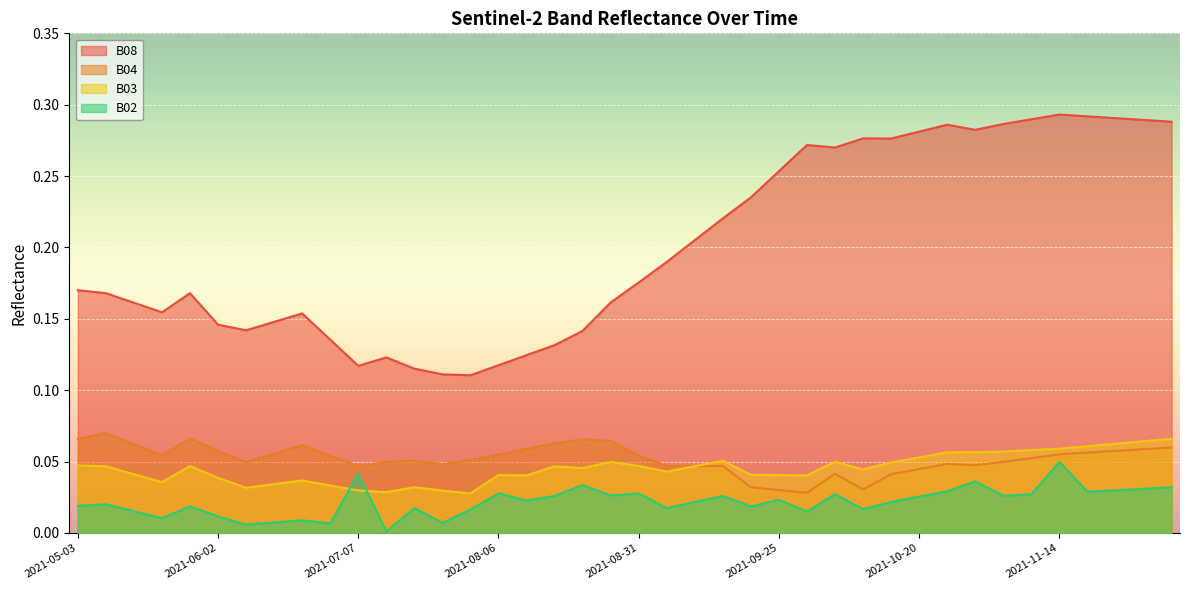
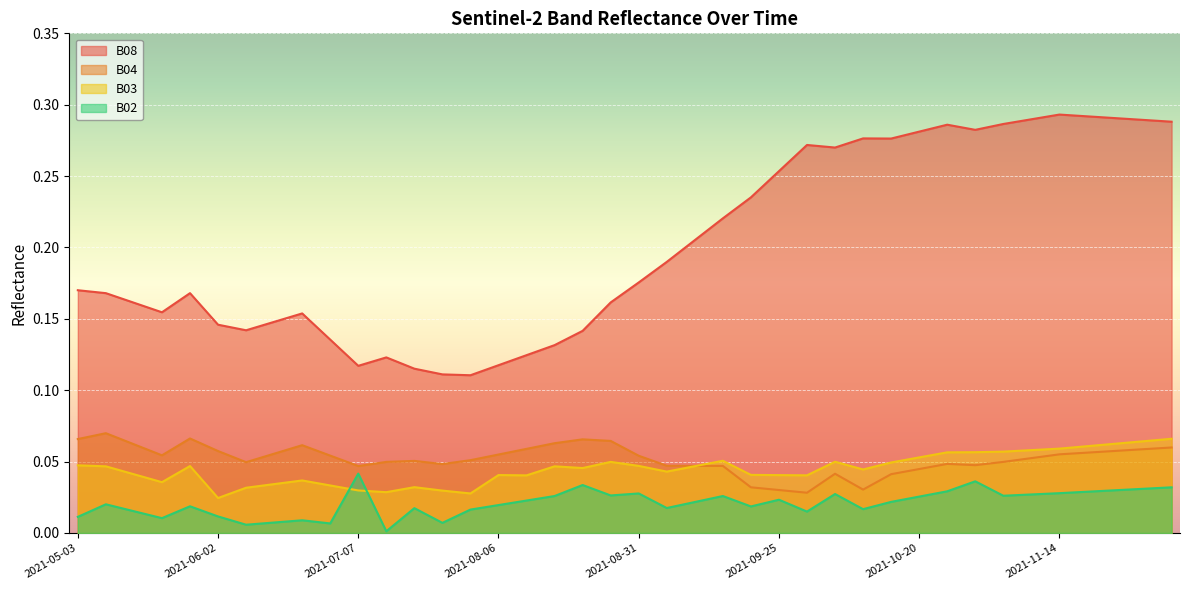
  {
    "B03": {
      "2021-05-03": 0.047,
-     "2021-06-02": 0.039,
+     "2021-06-02": 0.025,
      "2021-07-07": 0.030,
      "2021-08-06": 0.041,
      "2021-08-31": 0.047,
      "2021-09-25": 0.041,
      "2021-10-20": 0.053,
      "2021-11-14": 0.059
    },
    "B02": {
-     "2021-05-03": 0.019,
+     "2021-05-03": 0.011,
      "2021-06-02": 0.012,
      "2021-07-07": 0.042,
-     "2021-08-06": 0.028,
+     "2021-08-06": 0.020,
      "2021-08-31": 0.028,
      "2021-09-25": 0.023,
      "2021-10-20": 0.026,
-     "2021-11-14": 0.050
+     "2021-11-14": 0.028
    }
  }
